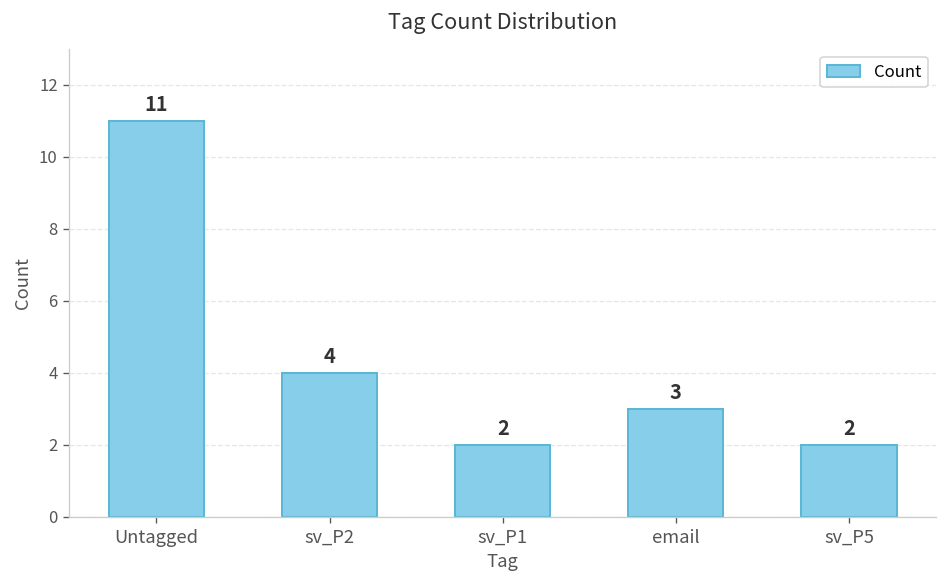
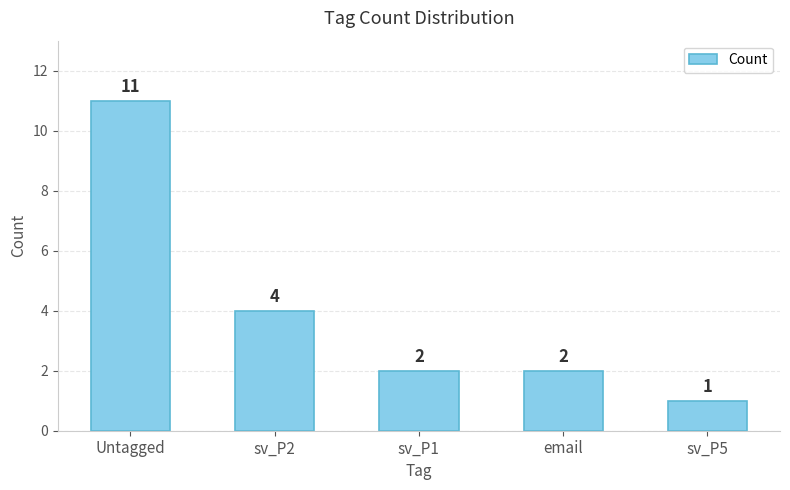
  {
    "Untagged": 11,
    "sv_P2": 4,
    "sv_P1": 2,
-   "email": 3,
-   "sv_P5": 2
+   "email": 2,
+   "sv_P5": 1
  }
